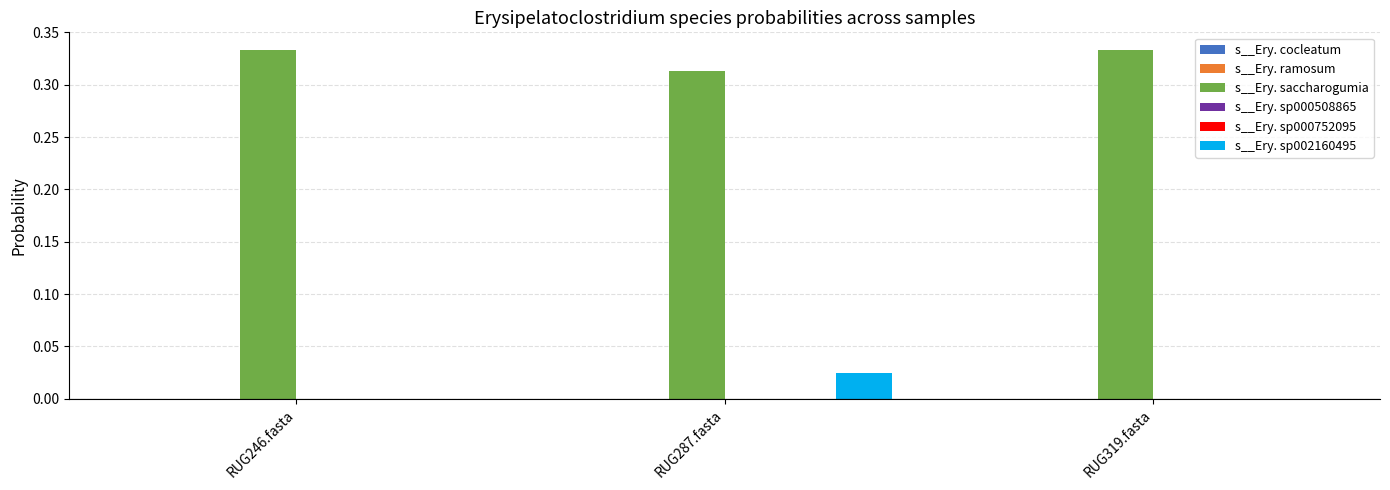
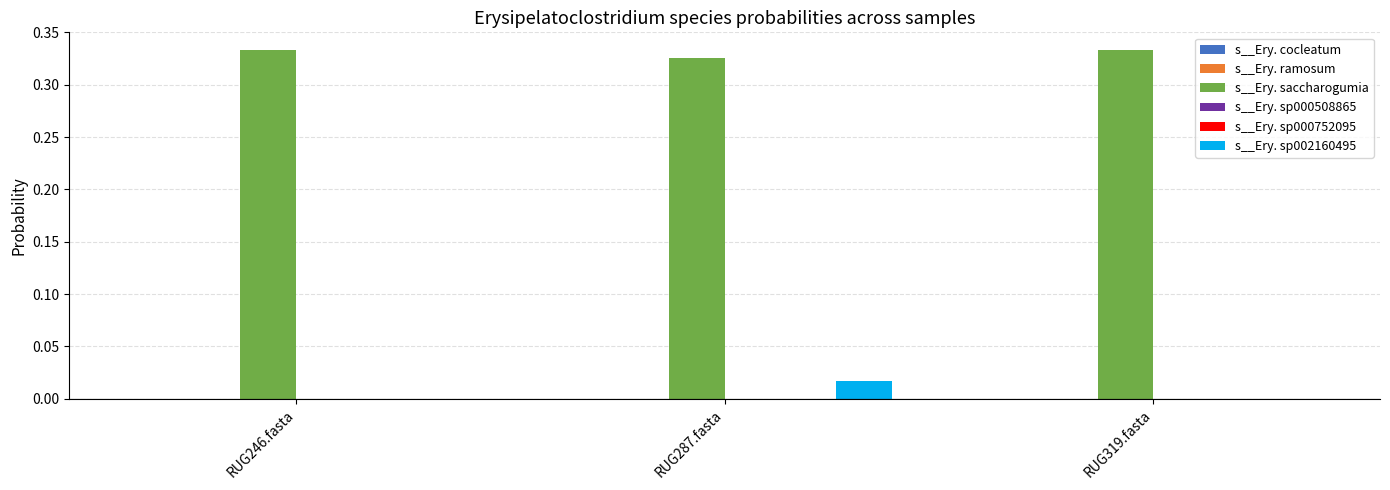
  {
    "s__Ery. saccharogumia": {
      "RUG246.fasta": 0.333,
-     "RUG287.fasta": 0.313,
+     "RUG287.fasta": 0.325,
      "RUG319.fasta": 0.333
    },
    "s__Ery. sp002160495": {
-     "RUG287.fasta": 0.025
+     "RUG287.fasta": 0.017
    }
  }
